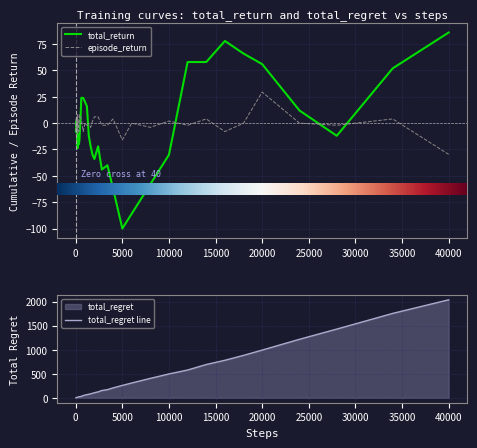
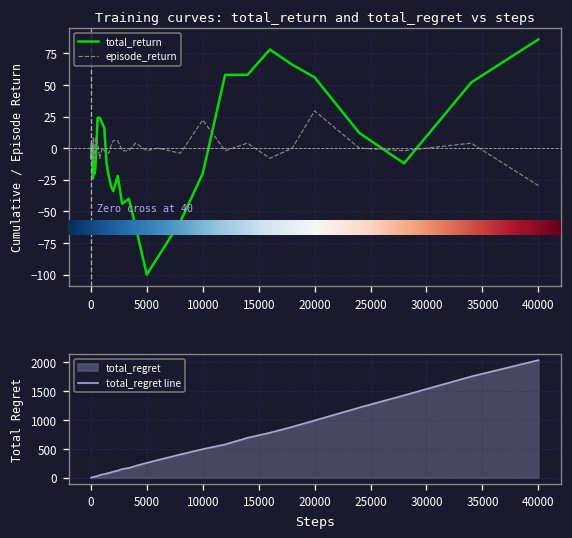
  {
    "Training curves: total_return and total_regret vs steps": {
      "total_return": {
        "5000": -100,
-       "10000": -30,
+       "10000": -20,
        "20000": 56,
        "40000": 86
      },
      "episode_return": {
-       "5000": -16,
-       "10000": 2,
+       "5000": -2,
+       "10000": 22,
        "20000": 30,
        "40000": -30
      }
    }
  }
